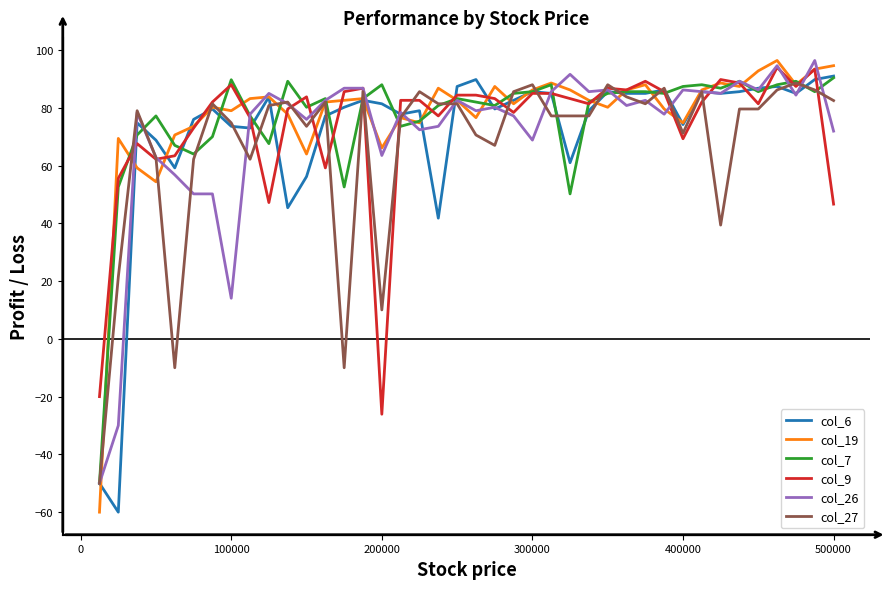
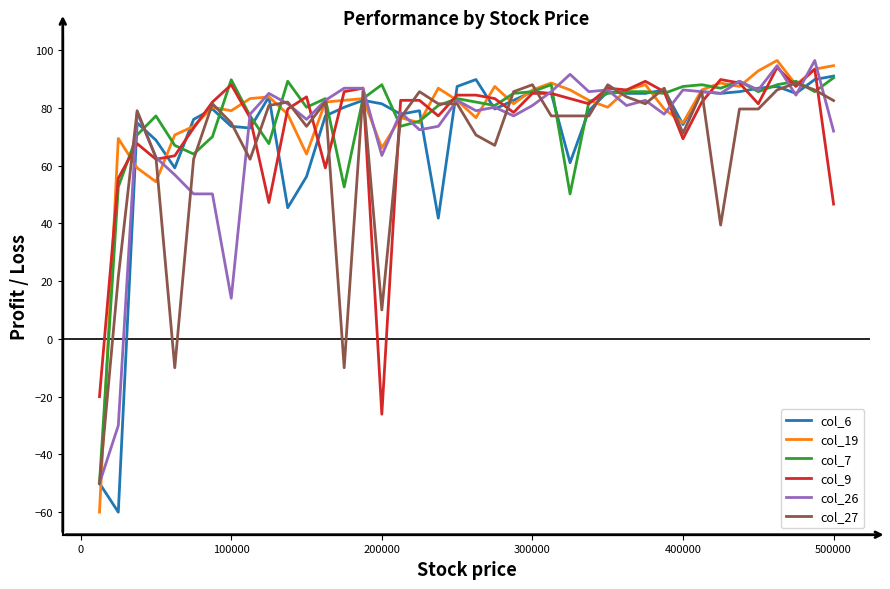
  {
    "col_6": {
      "100000": 74,
      "200000": 81
    },
    "col_19": {
      "100000": 79,
      "200000": 66,
      "500000": 95
    },
    "col_7": {
      "100000": 90,
      "200000": 88,
      "400000": 87
    },
    "col_9": {
      "100000": 88,
      "200000": -26,
      "400000": 69,
      "500000": 47
    },
    "col_26": {
      "100000": 14,
      "200000": 64,
-     "300000": 69,
+     "300000": 81,
      "400000": 86,
      "500000": 72
    },
    "col_27": {
      "100000": 75,
      "200000": 10,
      "300000": 88,
      "400000": 71,
      "500000": 83
    }
  }
